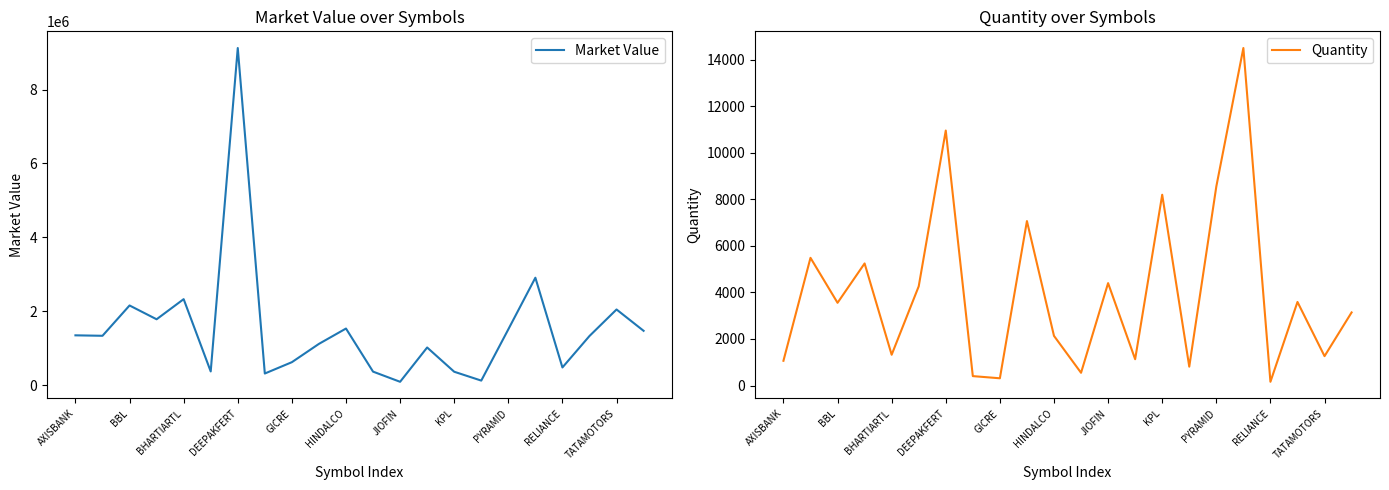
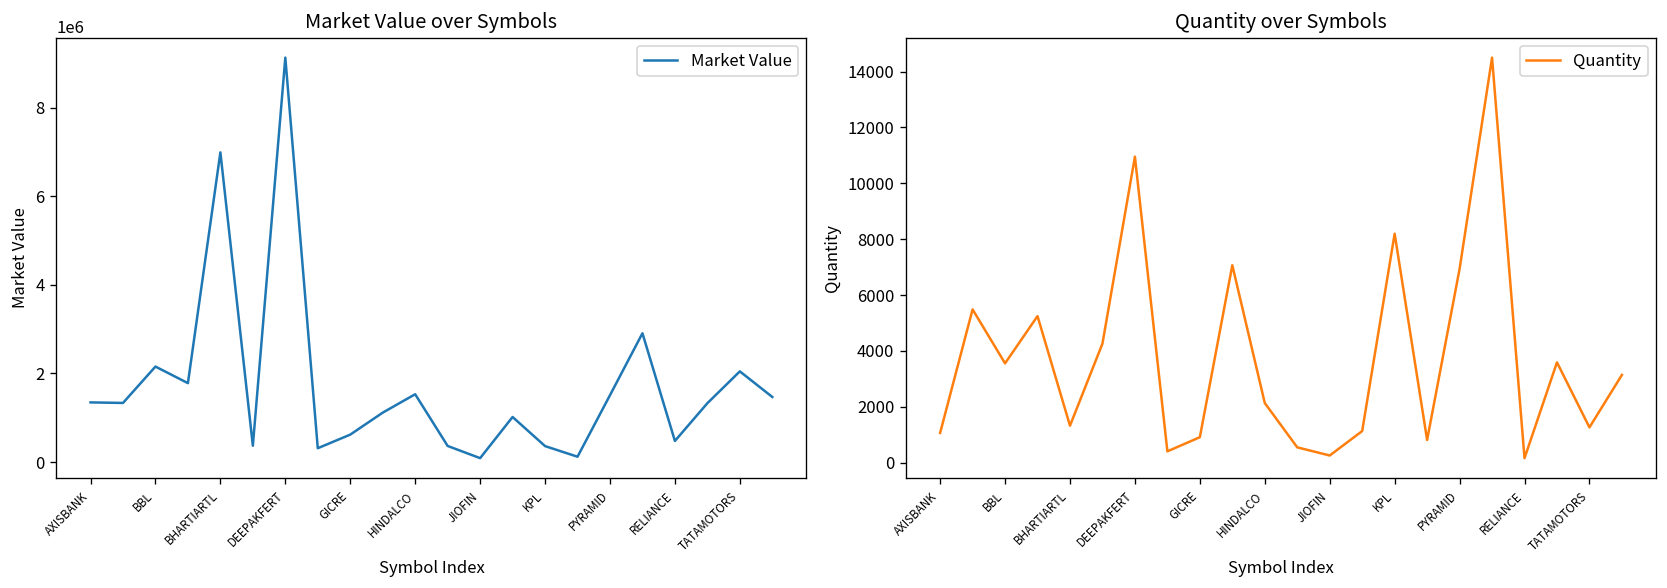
  {
    "Market Value over Symbols": {
      "AXISBANK": 1300000,
      "BBL": 2200000,
-     "BHARTIARTL": 2300000,
+     "BHARTIARTL": 7000000,
      "DEEPAKFERT": 9100000,
      "GICRE": 600000,
      "HINDALCO": 1500000,
      "JIOFIN": 100000,
      "KPL": 400000,
      "PYRAMID": 1500000,
      "RELIANCE": 500000,
      "TATAMOTORS": 2000000
    },
    "Quantity over Symbols": {
      "AXISBANK": 1100,
      "BBL": 3600,
      "BHARTIARTL": 1300,
      "DEEPAKFERT": 11000,
-     "GICRE": 300,
+     "GICRE": 900,
      "HINDALCO": 2100,
-     "JIOFIN": 4400,
+     "JIOFIN": 300,
      "KPL": 8200,
-     "PYRAMID": 8600,
+     "PYRAMID": 6900,
      "RELIANCE": 200,
      "TATAMOTORS": 1300
    }
  }
